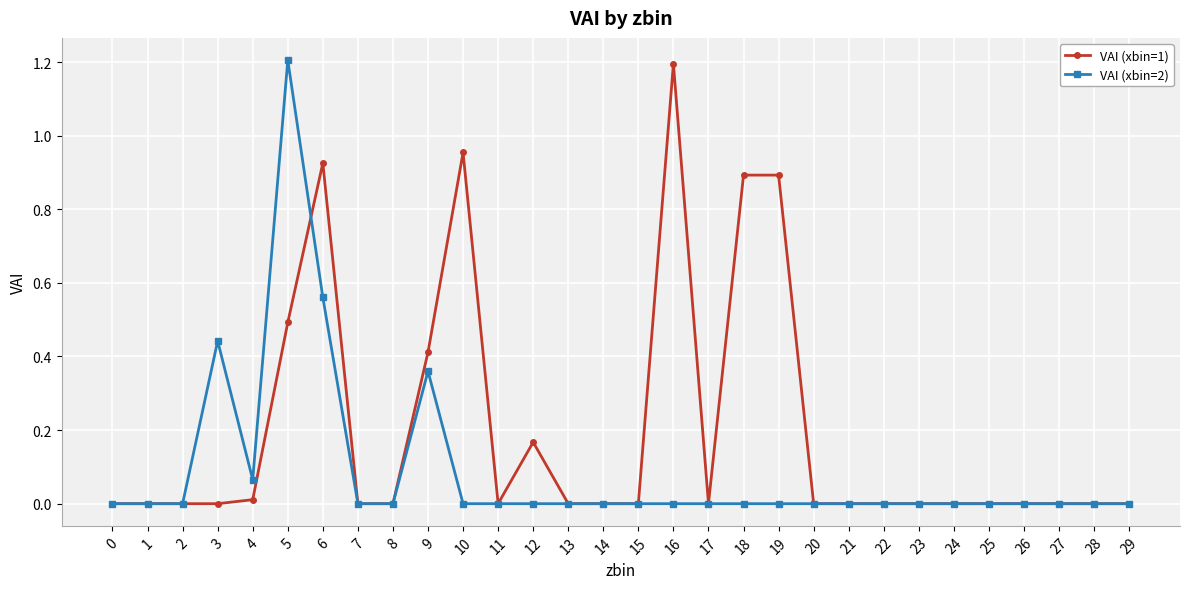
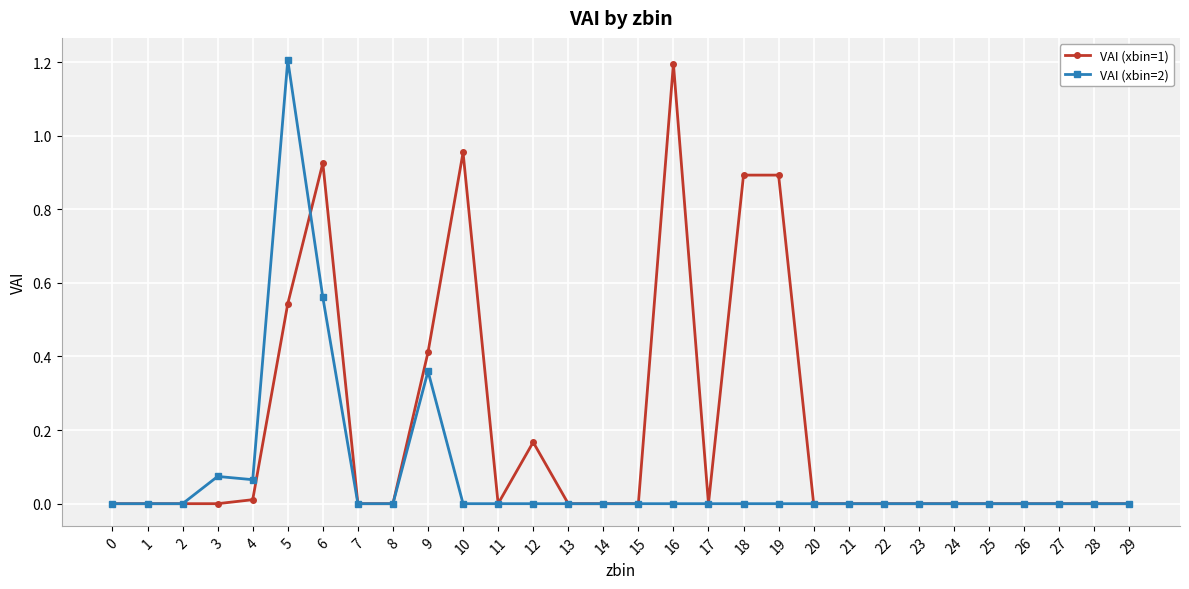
  {
    "VAI (xbin=1)": {
      "3": 0.00,
      "4": 0.01,
-     "5": 0.49,
+     "5": 0.54,
      "6": 0.93,
      "9": 0.41,
      "10": 0.95,
      "12": 0.17,
      "16": 1.20,
      "18": 0.89,
      "19": 0.89
    },
    "VAI (xbin=2)": {
-     "3": 0.44,
+     "3": 0.07,
      "4": 0.07,
      "5": 1.21,
      "6": 0.56,
      "9": 0.36,
      "10": 0.00,
      "12": 0.00,
      "16": 0.00,
      "18": 0.00,
      "19": 0.00
    }
  }
